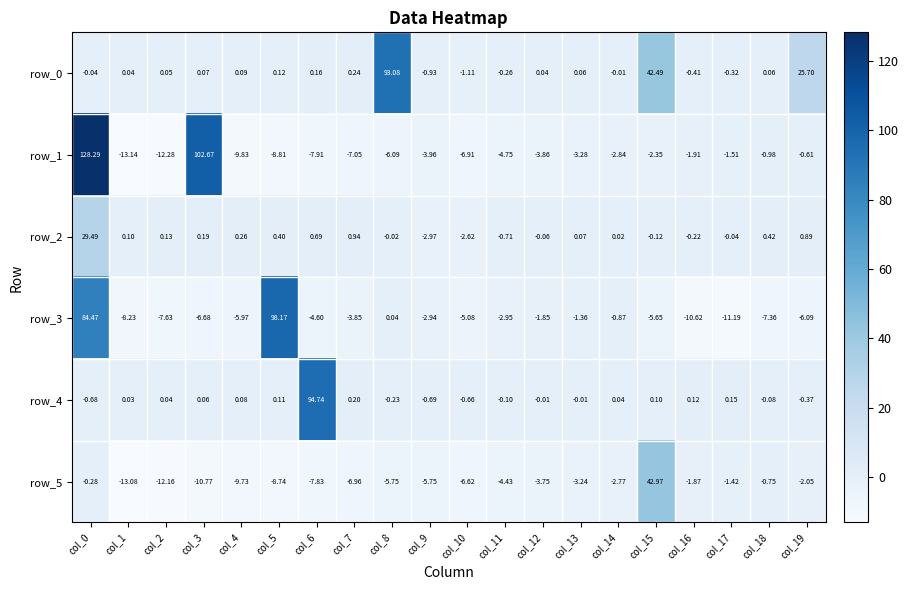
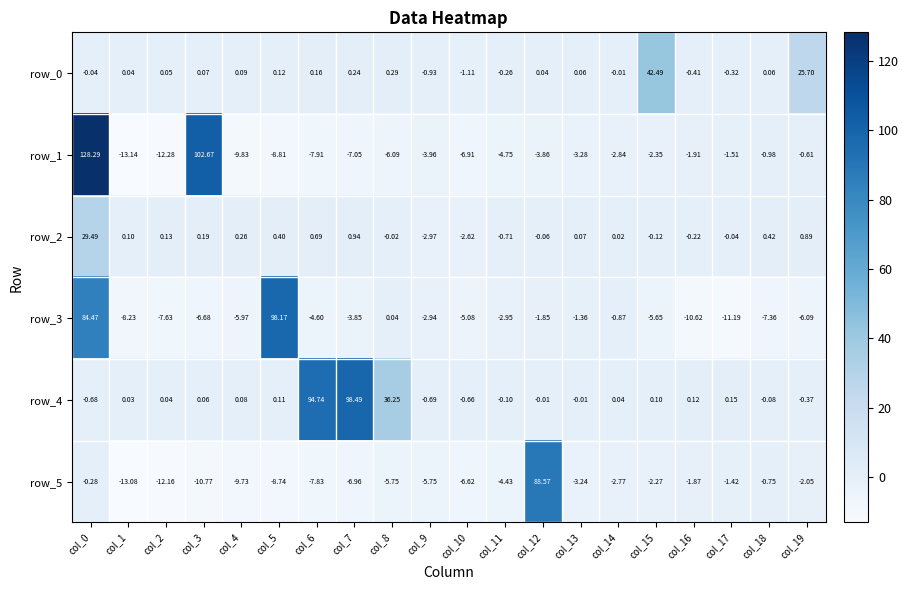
  {
    "row_0": {
      "col_0": -0.04,
      "col_1": 0.04,
      "col_2": 0.05,
      "col_3": 0.07,
      "col_4": 0.09,
      "col_5": 0.12,
      "col_6": 0.16,
      "col_7": 0.24,
-     "col_8": 93.08,
+     "col_8": 0.29,
      "col_9": -0.93,
      "col_10": -1.11,
      "col_11": -0.26,
      "col_12": 0.04,
      "col_13": 0.06,
      "col_14": -0.01,
      "col_15": 42.49,
      "col_16": -0.41,
      "col_17": -0.32,
      "col_18": 0.06,
      "col_19": 25.70
    },
    "row_1": {
      "col_0": 128.29,
      "col_1": -13.14,
      "col_2": -12.28,
      "col_3": 102.67,
      "col_4": -9.83,
      "col_5": -8.81,
      "col_6": -7.91,
      "col_7": -7.05,
      "col_8": -6.09,
      "col_9": -3.96,
      "col_10": -6.91,
      "col_11": -4.75,
      "col_12": -3.86,
      "col_13": -3.28,
      "col_14": -2.84,
      "col_15": -2.35,
      "col_16": -1.91,
      "col_17": -1.51,
      "col_18": -0.98,
      "col_19": -0.61
    },
    "row_2": {
      "col_0": 29.49,
      "col_1": 0.10,
      "col_2": 0.13,
      "col_3": 0.19,
      "col_4": 0.26,
      "col_5": 0.40,
      "col_6": 0.69,
      "col_7": 0.94,
      "col_8": -0.02,
      "col_9": -2.97,
      "col_10": -2.62,
      "col_11": -0.71,
      "col_12": -0.06,
      "col_13": 0.07,
      "col_14": 0.02,
      "col_15": -0.12,
      "col_16": -0.22,
      "col_17": -0.04,
      "col_18": 0.42,
      "col_19": 0.89
    },
    "row_3": {
      "col_0": 84.47,
      "col_1": -8.23,
      "col_2": -7.63,
      "col_3": -6.68,
      "col_4": -5.97,
      "col_5": 98.17,
      "col_6": -4.60,
      "col_7": -3.85,
      "col_8": 0.04,
      "col_9": -2.94,
      "col_10": -5.08,
      "col_11": -2.95,
      "col_12": -1.85,
      "col_13": -1.36,
      "col_14": -0.87,
      "col_15": -5.65,
      "col_16": -10.62,
      "col_17": -11.19,
      "col_18": -7.36,
      "col_19": -6.09
    },
    "row_4": {
      "col_0": -0.68,
      "col_1": 0.03,
      "col_2": 0.04,
      "col_3": 0.06,
      "col_4": 0.08,
      "col_5": 0.11,
      "col_6": 94.74,
-     "col_7": 0.20,
-     "col_8": -0.23,
+     "col_7": 98.49,
+     "col_8": 36.25,
      "col_9": -0.69,
      "col_10": -0.66,
      "col_11": -0.10,
      "col_12": -0.01,
      "col_13": -0.01,
      "col_14": 0.04,
      "col_15": 0.10,
      "col_16": 0.12,
      "col_17": 0.15,
      "col_18": -0.08,
      "col_19": -0.37
    },
    "row_5": {
      "col_0": -0.28,
      "col_1": -13.08,
      "col_2": -12.16,
      "col_3": -10.77,
      "col_4": -9.73,
      "col_5": -8.74,
      "col_6": -7.83,
      "col_7": -6.96,
      "col_8": -5.75,
      "col_9": -5.75,
      "col_10": -6.62,
      "col_11": -4.43,
-     "col_12": -3.75,
+     "col_12": 88.57,
      "col_13": -3.24,
      "col_14": -2.77,
-     "col_15": 42.97,
+     "col_15": -2.27,
      "col_16": -1.87,
      "col_17": -1.42,
      "col_18": -0.75,
      "col_19": -2.05
    }
  }
